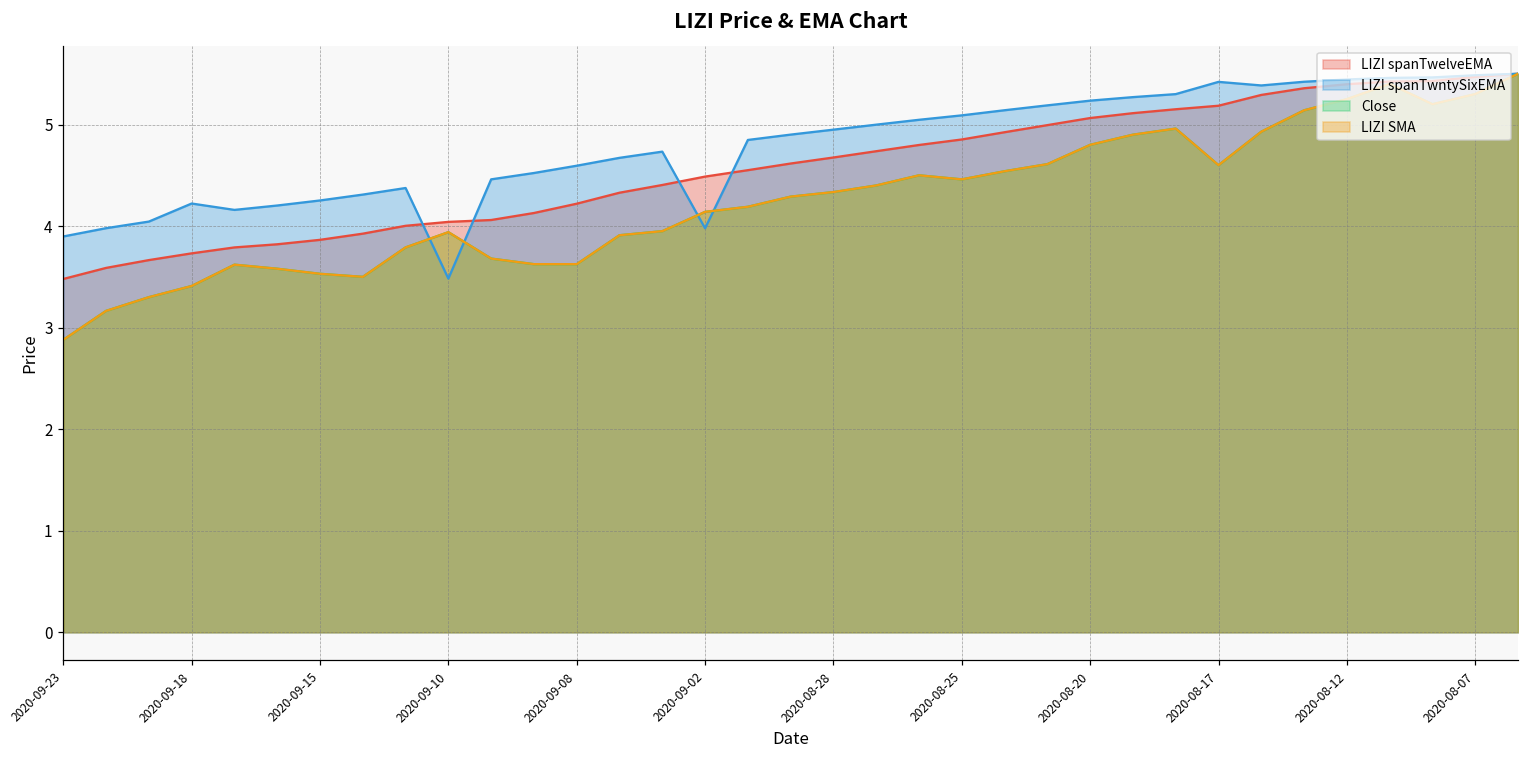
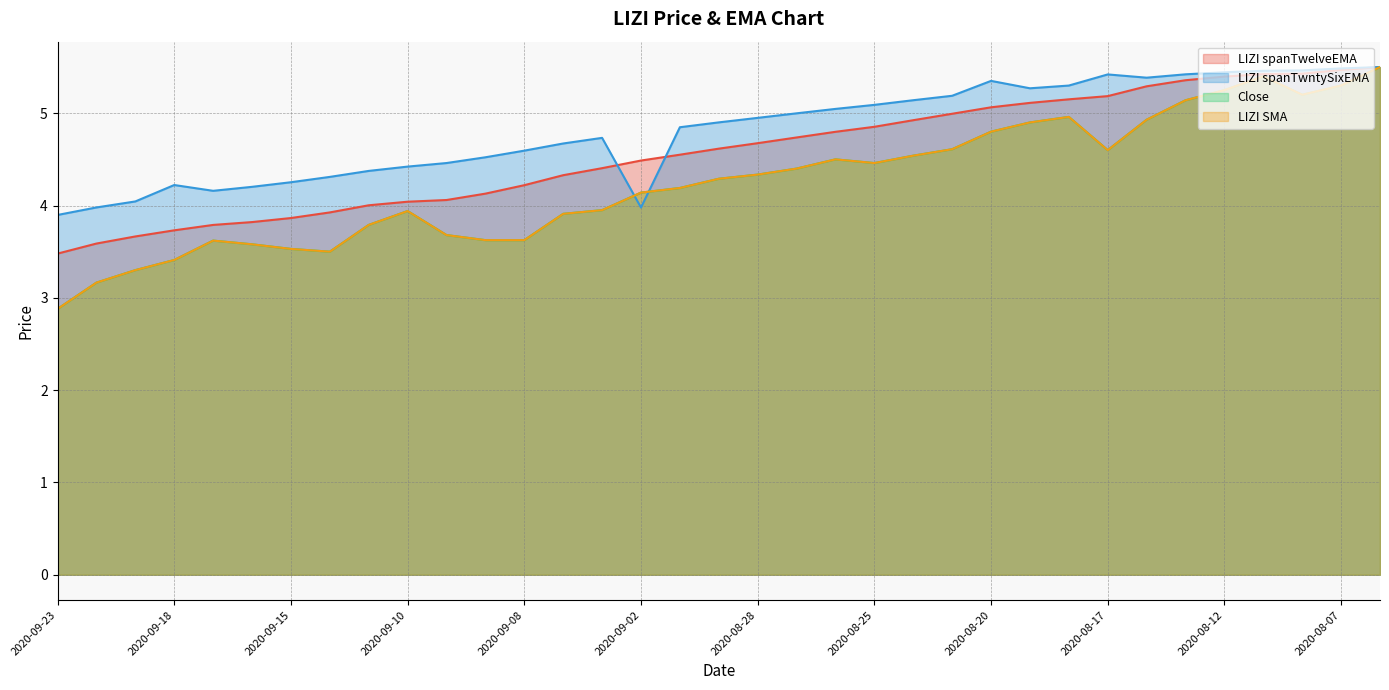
  {
    "LIZI spanTwntySixEMA": {
      "2020-09-23": 3.9,
      "2020-09-18": 4.2,
      "2020-09-15": 4.3,
-     "2020-09-10": 3.5,
+     "2020-09-10": 4.4,
      "2020-09-02": 4.0,
      "2020-08-28": 4.9,
      "2020-08-25": 5.1,
-     "2020-08-20": 5.2,
+     "2020-08-20": 5.4,
      "2020-08-17": 5.4
    }
  }
